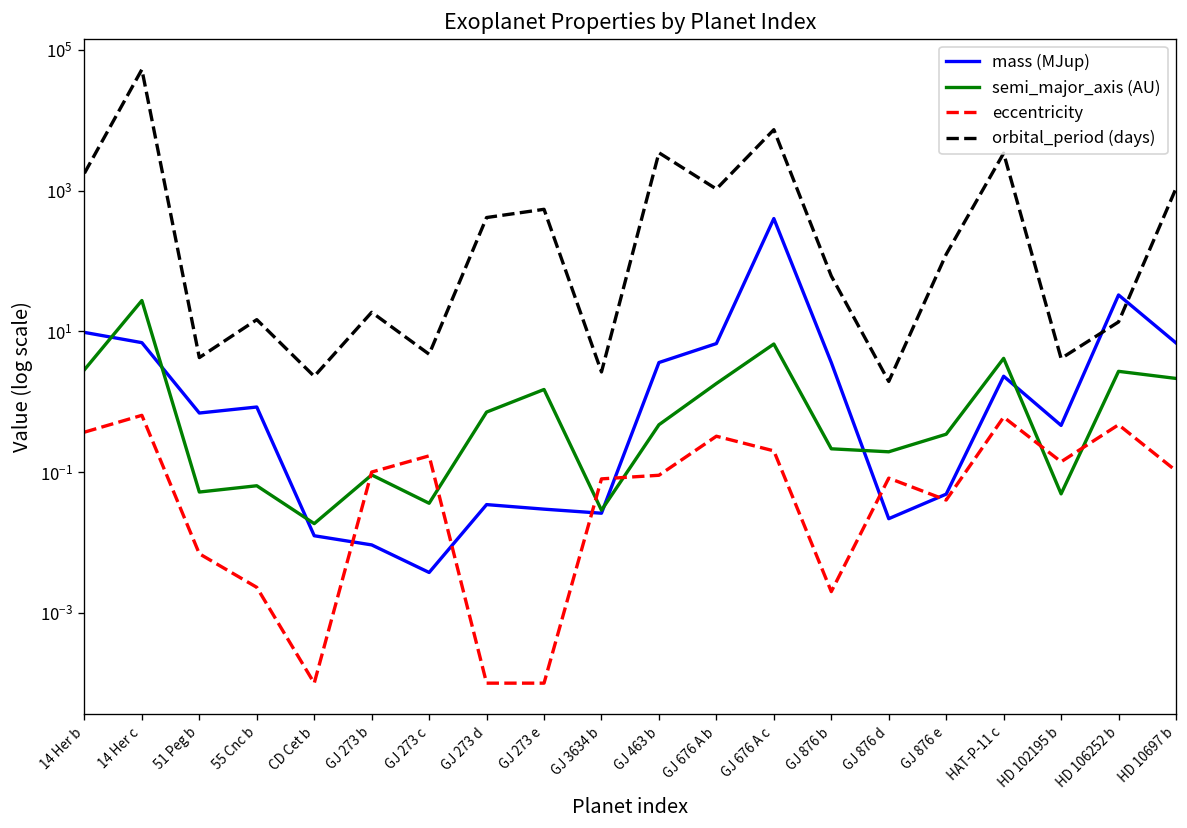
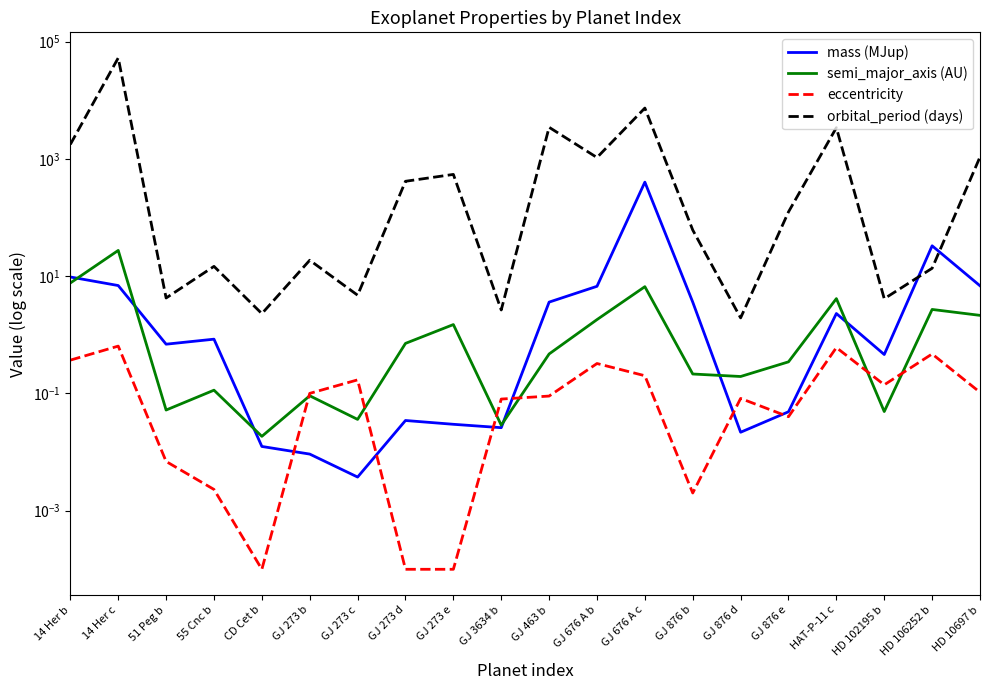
  {
    "mass (MJup)": {
      "14 Her b": 10,
      "14 Her c": 7,
      "51 Peg b": 0.7,
      "55 Cnc b": 0.8,
      "CD Cet b": 0.012,
      "GJ 273 b": 0.01,
      "GJ 273 c": 0.004,
      "GJ 273 d": 0.03,
      "GJ 273 e": 0.03,
      "GJ 463 b": 4,
      "GJ 676 A b": 7,
      "GJ 676 A c": 400,
      "GJ 876 b": 4,
      "GJ 876 d": 0.02,
      "GJ 876 e": 0.05,
      "HAT-P-11 c": 2.3,
      "HD 102195 b": 0.5,
      "HD 106252 b": 30,
      "HD 10697 b": 7
    },
    "semi_major_axis (AU)": {
-     "14 Her b": 3,
+     "14 Her b": 8,
      "14 Her c": 30,
      "51 Peg b": 0.05,
-     "55 Cnc b": 0.06,
+     "55 Cnc b": 0.11,
      "CD Cet b": 0.02,
      "GJ 273 c": 0.04,
      "GJ 273 d": 0.7,
      "GJ 273 e": 1.5,
      "GJ 463 b": 0.5,
      "GJ 676 A b": 1.8,
      "GJ 676 A c": 7,
      "GJ 876 b": 0.21,
      "GJ 876 d": 0.19,
      "GJ 876 e": 0.3,
      "HAT-P-11 c": 4,
      "HD 102195 b": 0.05,
      "HD 106252 b": 3,
      "HD 10697 b": 2.1
    },
    "eccentricity": {
      "14 Her b": 0.4,
      "14 Her c": 0.6,
      "51 Peg b": 0.007,
      "55 Cnc b": 0.0023,
      "CD Cet b": 0.00010,
      "GJ 273 c": 0.17,
      "GJ 273 d": 0.00010,
      "GJ 273 e": 0.00010,
      "GJ 3634 b": 0.08,
      "GJ 463 b": 0.09,
      "GJ 676 A b": 0.3,
      "GJ 676 A c": 0.20,
      "GJ 876 b": 0.0020,
      "GJ 876 d": 0.08,
      "GJ 876 e": 0.04,
      "HAT-P-11 c": 0.6,
      "HD 102195 b": 0.14,
      "HD 106252 b": 0.5,
      "HD 10697 b": 0.10
    },
    "orbital_period (days)": {
      "14 Her b": 1800,
      "14 Her c": 50000,
      "51 Peg b": 4,
      "55 Cnc b": 15,
      "CD Cet b": 2.3,
      "GJ 273 b": 19,
      "GJ 273 c": 5,
      "GJ 273 d": 400,
      "GJ 273 e": 500,
      "GJ 3634 b": 3,
      "GJ 463 b": 3000,
      "GJ 676 A b": 1100,
      "GJ 676 A c": 7000,
      "GJ 876 b": 60,
      "GJ 876 d": 1.9,
      "GJ 876 e": 120,
      "HD 102195 b": 4,
      "HD 106252 b": 14,
      "HD 10697 b": 1100
    }
  }
